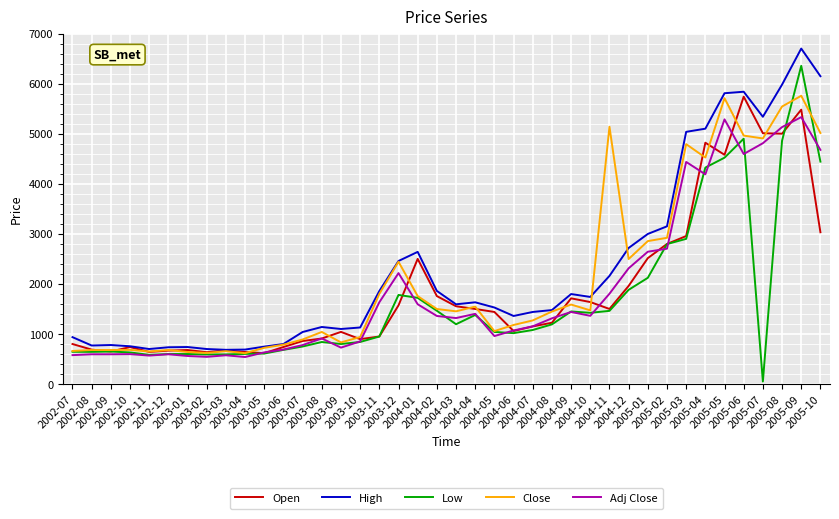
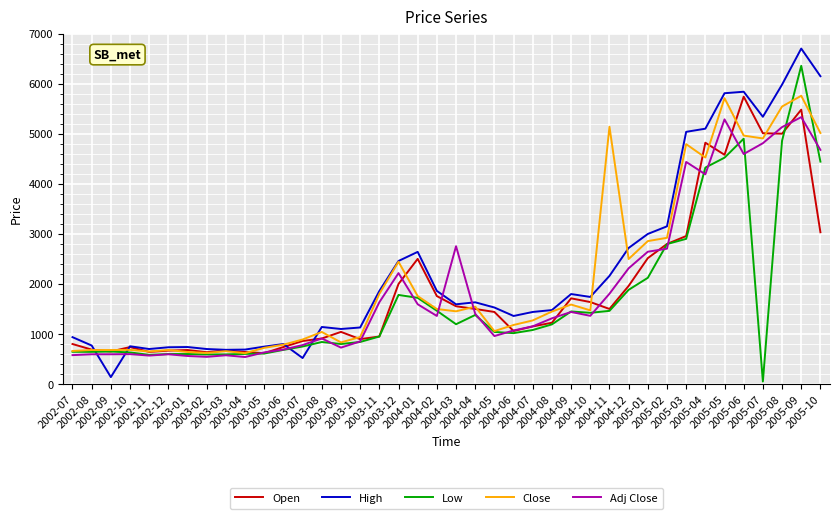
  {
    "Open": {
      "2002-07": 800,
      "2003-09": 1000,
-     "2003-12": 1600,
+     "2003-12": 2000,
      "2004-01": 2500,
      "2004-02": 1800,
      "2004-05": 1400,
      "2004-09": 1700,
      "2004-10": 1600,
      "2004-12": 2000,
      "2005-01": 2500,
      "2005-03": 3000,
      "2005-04": 4800,
      "2005-05": 4600,
      "2005-06": 5700,
      "2005-07": 5000,
      "2005-08": 5000,
      "2005-09": 5500,
      "2005-10": 3000
    },
    "High": {
      "2002-07": 900,
      "2002-08": 800,
-     "2002-09": 800,
+     "2002-09": 100,
      "2002-12": 700,
      "2003-01": 700,
      "2003-02": 700,
-     "2003-07": 1000,
+     "2003-07": 500,
      "2003-08": 1100,
      "2003-09": 1100,
      "2003-10": 1100,
      "2003-11": 1900,
      "2004-01": 2600,
      "2004-02": 1900,
      "2004-04": 1600,
      "2004-05": 1500,
      "2004-06": 1400,
      "2004-07": 1400,
      "2004-09": 1800,
      "2004-10": 1700,
      "2004-11": 2200,
      "2004-12": 2700,
      "2005-01": 3000,
      "2005-02": 3200,
      "2005-03": 5000,
      "2005-04": 5100,
      "2005-05": 5800,
      "2005-06": 5800,
      "2005-07": 5300,
      "2005-08": 6000,
      "2005-09": 6700,
      "2005-10": 6100
    },
    "Low": {
      "2003-08": 800,
      "2003-12": 1800,
      "2004-03": 1200,
      "2004-07": 1100,
      "2004-12": 1900,
      "2005-01": 2100,
      "2005-03": 2900,
      "2005-04": 4300,
      "2005-05": 4500,
      "2005-06": 4900,
      "2005-07": 100,
      "2005-08": 4900,
      "2005-09": 6400,
      "2005-10": 4400
    },
    "Close": {
      "2002-10": 700,
      "2003-08": 1000,
      "2003-11": 1800,
      "2004-03": 1500,
      "2004-06": 1200,
      "2004-07": 1300,
      "2004-09": 1600,
      "2004-11": 5100,
      "2004-12": 2500,
      "2005-01": 2900,
      "2005-02": 2900,
      "2005-03": 4800,
      "2005-04": 4500,
      "2005-05": 5700,
      "2005-06": 5000,
      "2005-07": 4900,
      "2005-08": 5500,
      "2005-09": 5800,
      "2005-10": 5000
    },
    "Adj Close": {
      "2002-07": 600,
      "2002-09": 600,
      "2003-04": 500,
      "2003-09": 700,
      "2003-11": 1600,
      "2003-12": 2200,
      "2004-01": 1600,
      "2004-02": 1400,
-     "2004-03": 1300,
+     "2004-03": 2800,
      "2004-05": 1000,
      "2004-08": 1300,
      "2004-10": 1400,
      "2004-11": 1800,
      "2004-12": 2300,
      "2005-01": 2600,
      "2005-02": 2700,
      "2005-03": 4400,
      "2005-04": 4200,
      "2005-05": 5300,
      "2005-06": 4600,
      "2005-07": 4800,
      "2005-08": 5100,
      "2005-09": 5300,
      "2005-10": 4700
    }
  }
